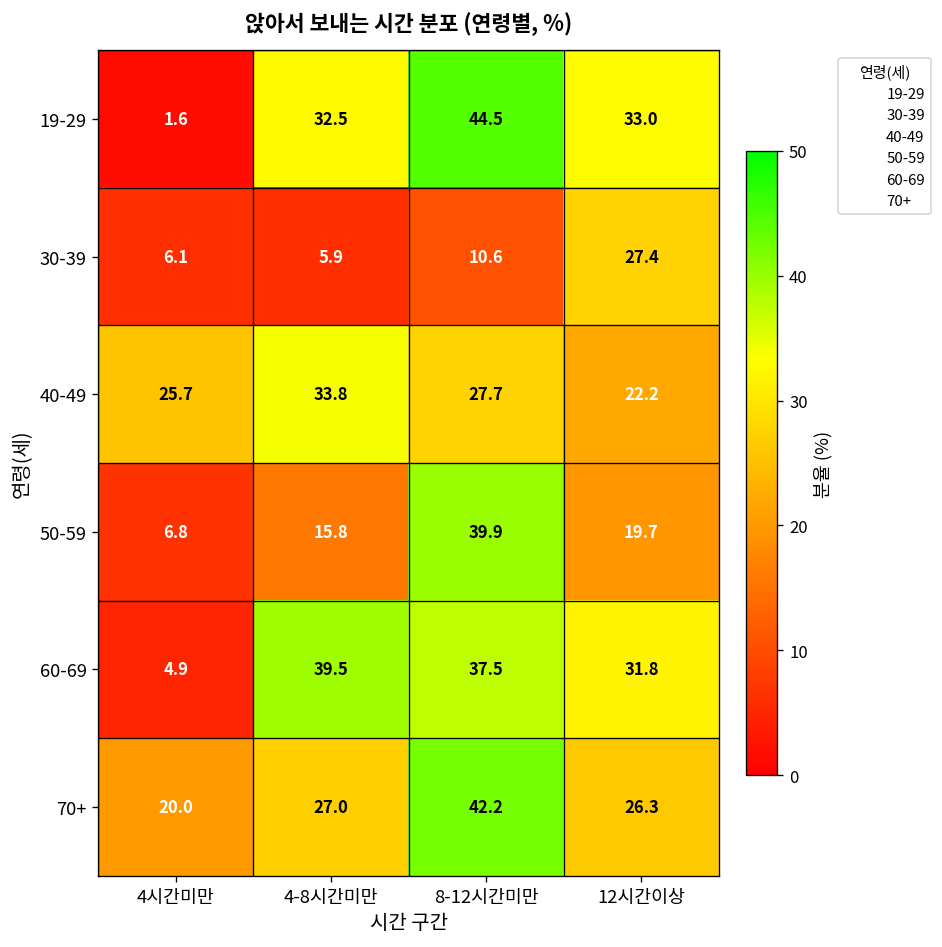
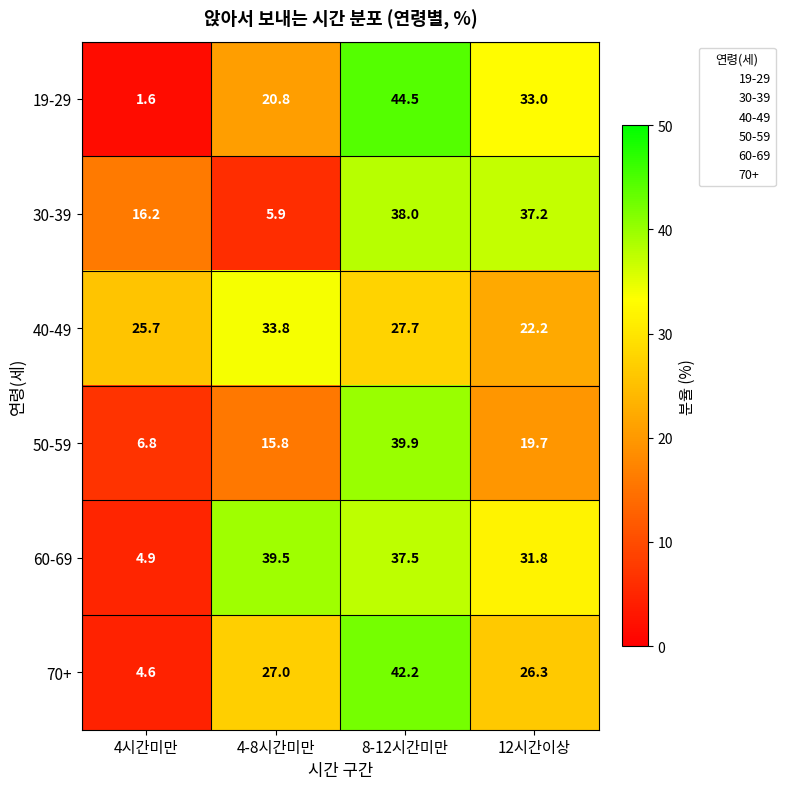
  {
    "19-29": {
      "4시간미만": 1.6,
-     "4-8시간미만": 32.5,
+     "4-8시간미만": 20.8,
      "8-12시간미만": 44.5,
      "12시간이상": 33.0
    },
    "30-39": {
-     "4시간미만": 6.1,
+     "4시간미만": 16.2,
      "4-8시간미만": 5.9,
-     "8-12시간미만": 10.6,
-     "12시간이상": 27.4
+     "8-12시간미만": 38.0,
+     "12시간이상": 37.2
    },
    "40-49": {
      "4시간미만": 25.7,
      "4-8시간미만": 33.8,
      "8-12시간미만": 27.7,
      "12시간이상": 22.2
    },
    "50-59": {
      "4시간미만": 6.8,
      "4-8시간미만": 15.8,
      "8-12시간미만": 39.9,
      "12시간이상": 19.7
    },
    "60-69": {
      "4시간미만": 4.9,
      "4-8시간미만": 39.5,
      "8-12시간미만": 37.5,
      "12시간이상": 31.8
    },
    "70+": {
-     "4시간미만": 20.0,
+     "4시간미만": 4.6,
      "4-8시간미만": 27.0,
      "8-12시간미만": 42.2,
      "12시간이상": 26.3
    }
  }
